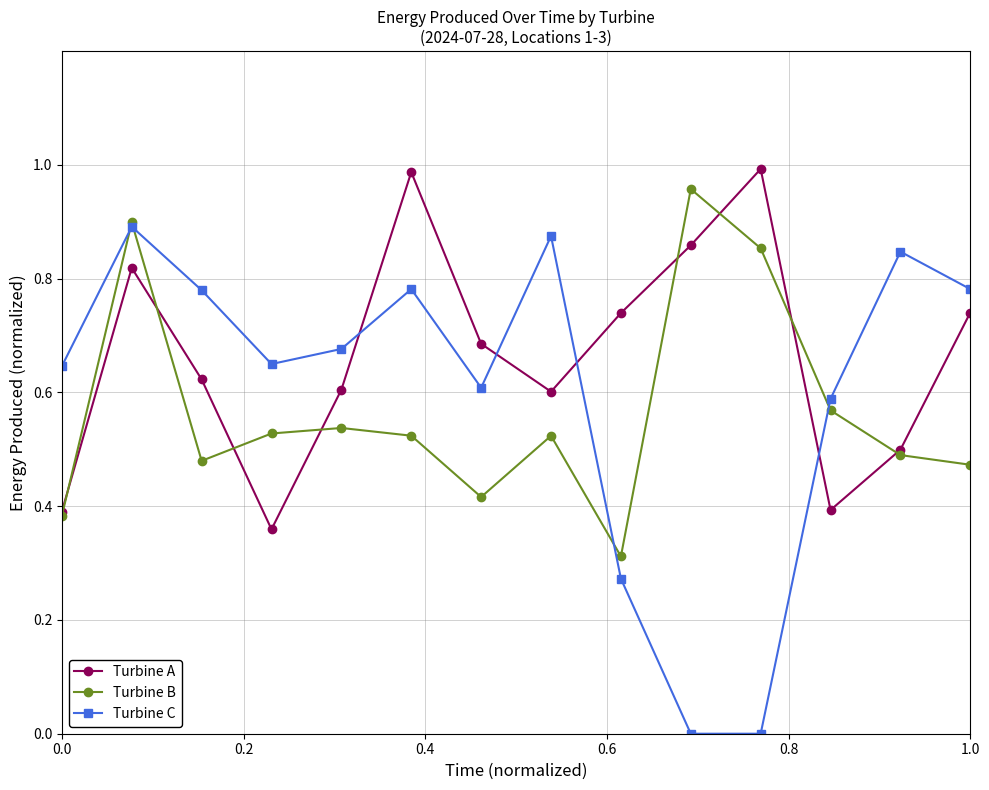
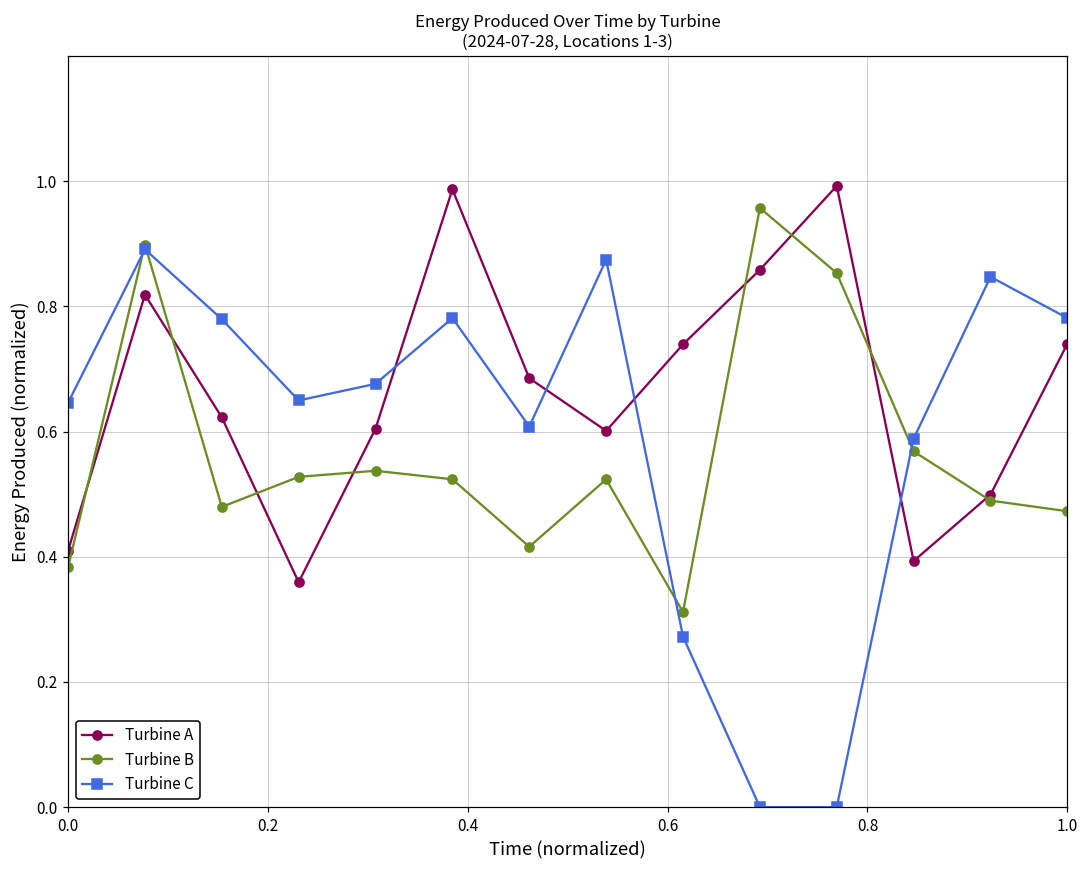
  {
    "Turbine A": {
-     "0.0": 0.39,
+     "0.0": 0.41,
      "1.0": 0.74
    },
    "Turbine B": {
      "0.0": 0.38,
      "1.0": 0.47
    },
    "Turbine C": {
      "0.0": 0.65,
      "1.0": 0.78
    }
  }
